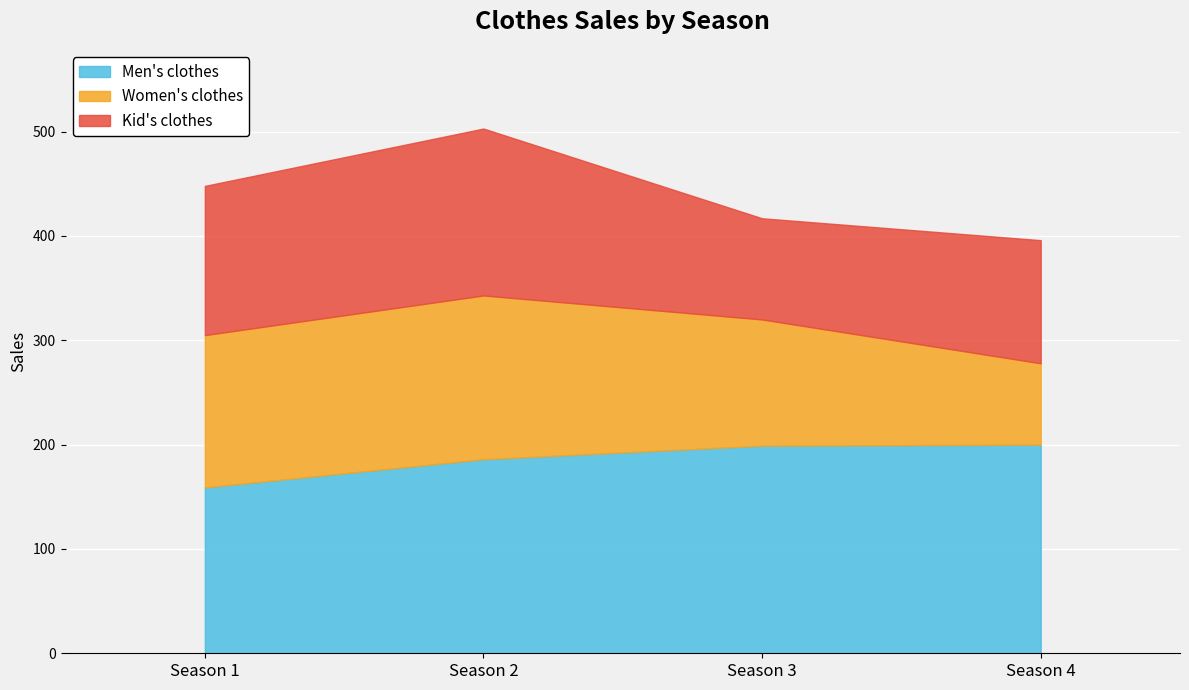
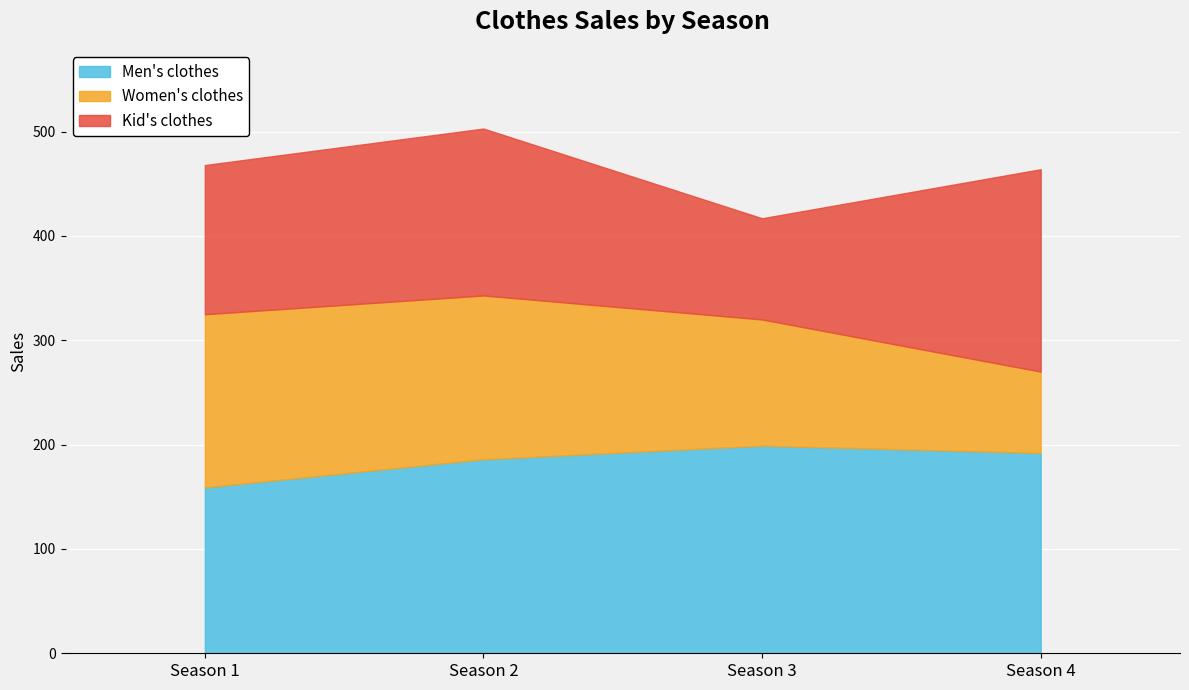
  {
    "Men's clothes": {
      "Season 1": 159,
      "Season 2": 186,
      "Season 3": 199,
-     "Season 4": 200
+     "Season 4": 192
    },
    "Women's clothes": {
-     "Season 1": 146,
+     "Season 1": 166,
      "Season 2": 157,
      "Season 3": 121,
      "Season 4": 78
    },
    "Kid's clothes": {
      "Season 1": 143,
      "Season 2": 160,
      "Season 3": 97,
-     "Season 4": 118
+     "Season 4": 194
    }
  }
